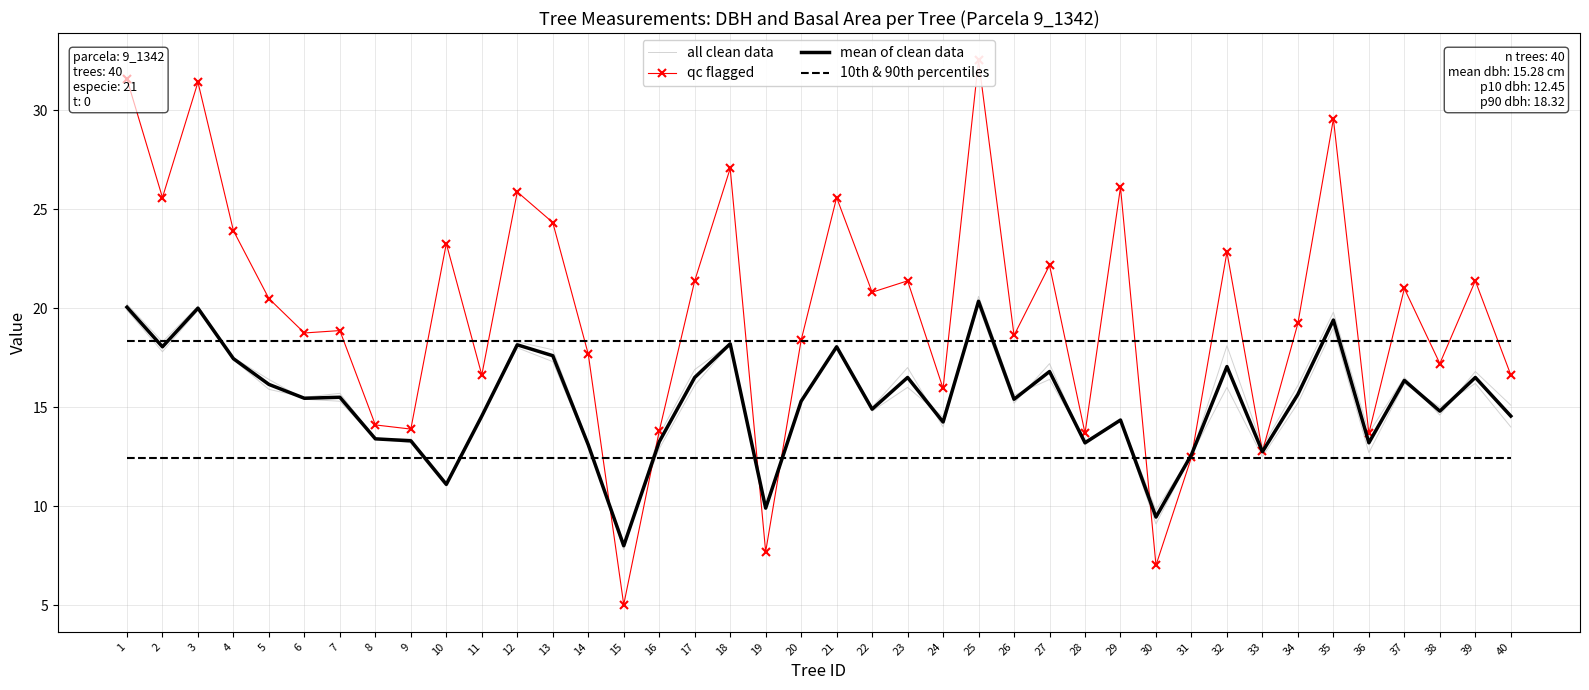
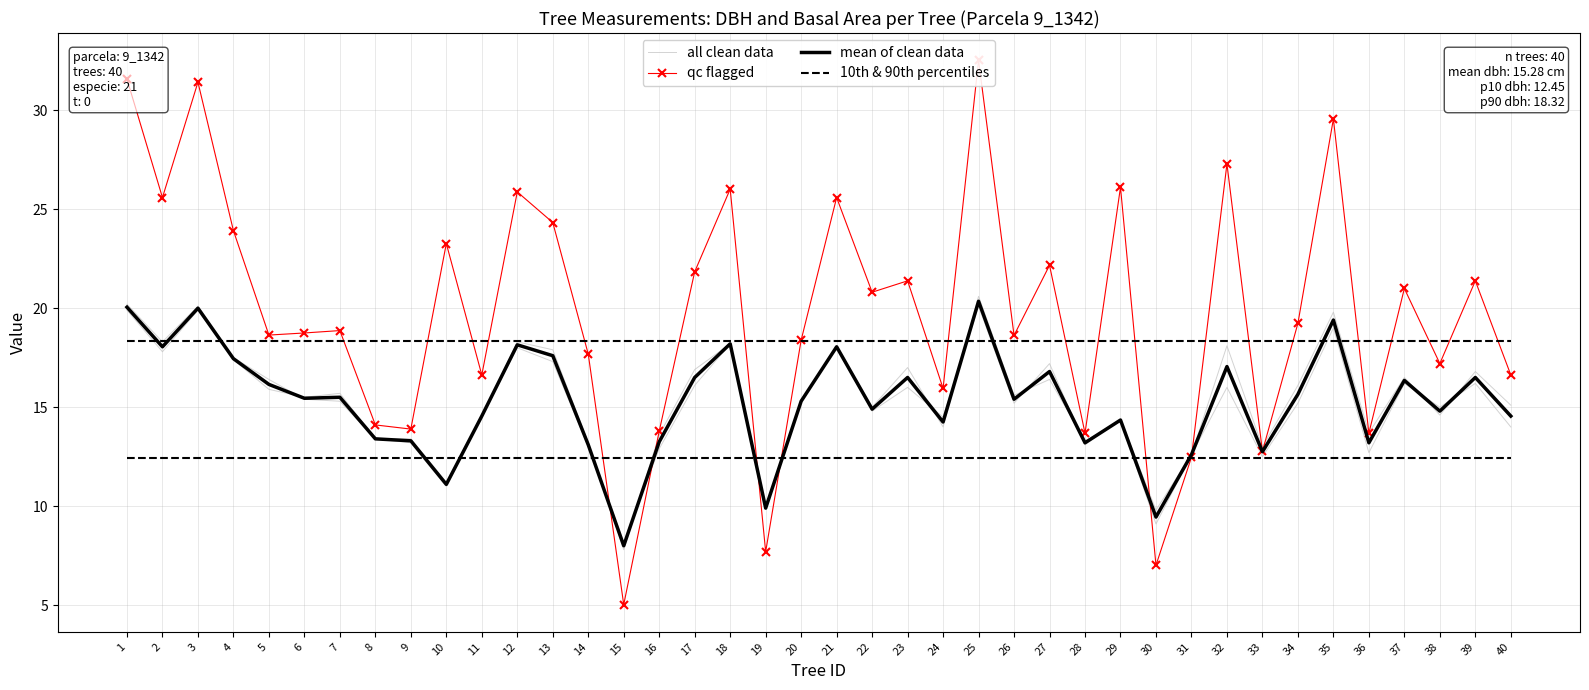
  {
    "qc flagged": {
      "2": 25.6,
      "3": 31.4,
      "4": 23.9,
-     "5": 20.5,
+     "5": 18.6,
      "6": 18.7,
      "7": 18.9,
      "8": 14.1,
      "9": 13.9,
      "10": 23.3,
      "11": 16.6,
      "12": 25.9,
      "13": 24.3,
      "14": 17.7,
      "15": 5.0,
      "16": 13.8,
-     "17": 21.4,
-     "18": 27.1,
+     "17": 21.8,
+     "18": 26.0,
      "19": 7.7,
      "21": 25.6,
      "22": 20.8,
      "23": 21.4,
      "24": 15.9,
      "26": 18.6,
      "27": 22.2,
      "28": 13.7,
      "29": 26.1,
      "30": 7.0,
-     "32": 22.8,
+     "32": 27.3,
      "34": 19.2,
      "35": 29.6,
      "37": 21.0,
      "38": 17.2,
      "39": 21.4,
      "40": 16.6
    }
  }
